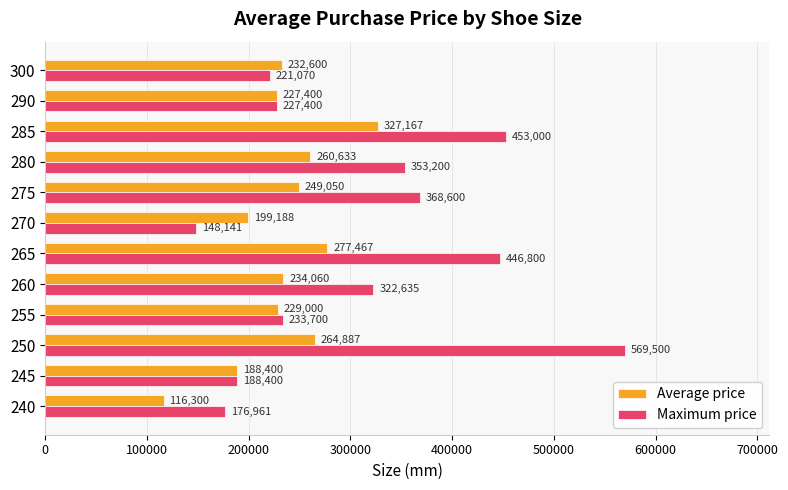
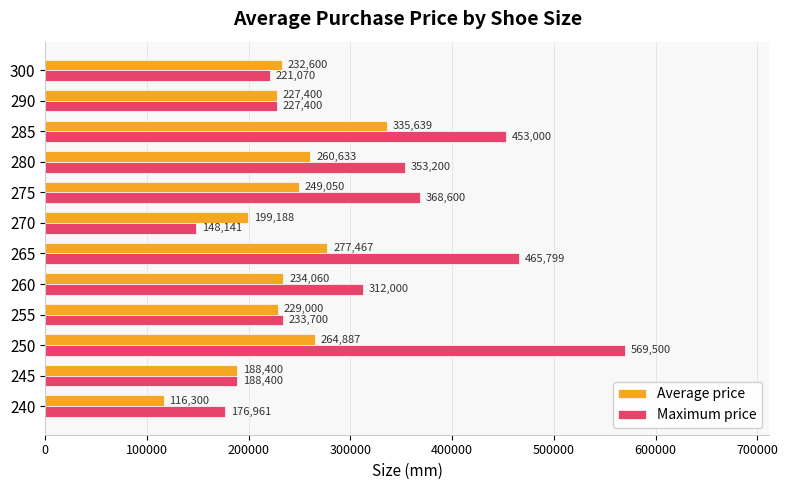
  {
    "Average price": {
      "300": "232,600",
      "290": "227,400",
-     "285": "327,167",
+     "285": "335,639",
      "280": "260,633",
      "275": "249,050",
      "270": "199,188",
      "265": "277,467",
      "260": "234,060",
      "255": "229,000",
      "250": "264,887",
      "245": "188,400",
      "240": "116,300"
    },
    "Maximum price": {
      "300": "221,070",
      "290": "227,400",
      "285": "453,000",
      "280": "353,200",
      "275": "368,600",
      "270": "148,141",
-     "265": "446,800",
-     "260": "322,635",
+     "265": "465,799",
+     "260": "312,000",
      "255": "233,700",
      "250": "569,500",
      "245": "188,400",
      "240": "176,961"
    }
  }
